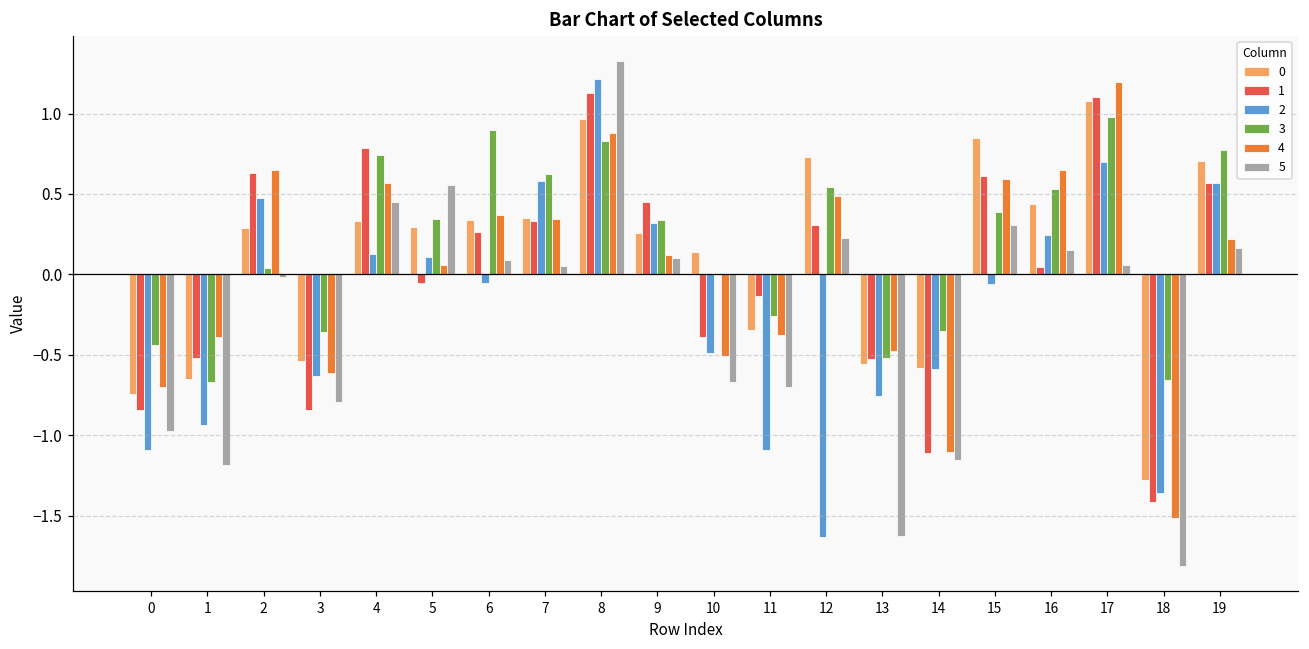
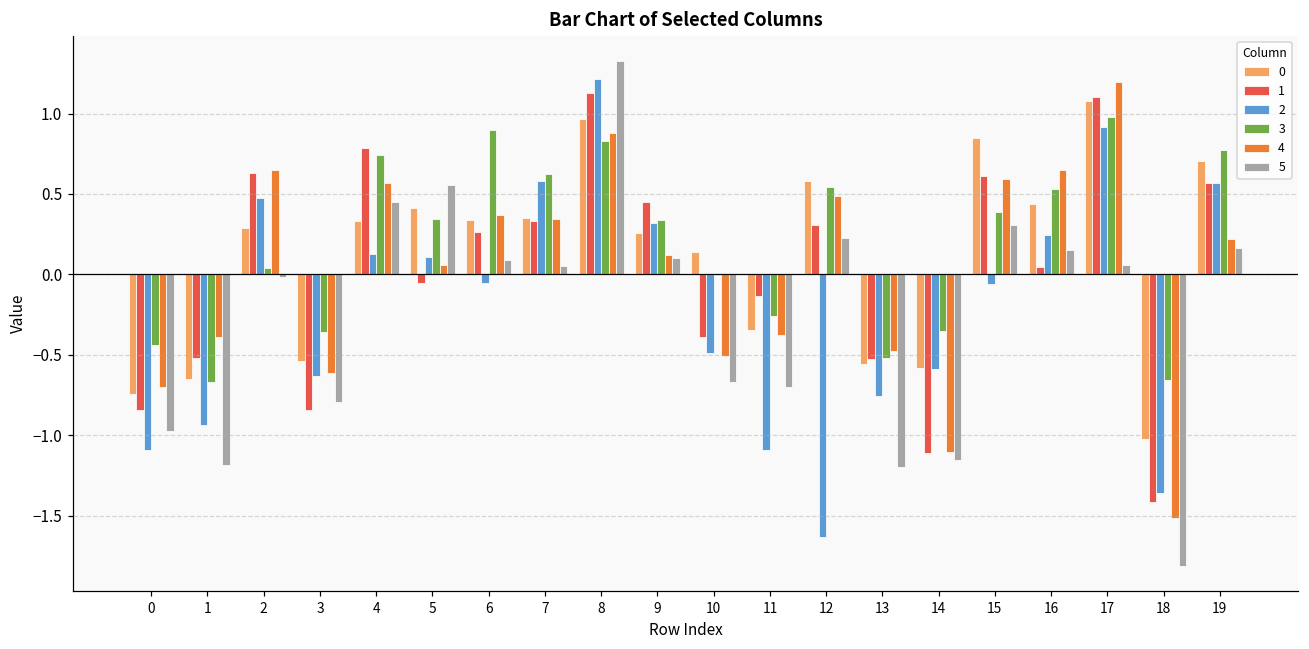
  {
    "0": {
      "0": -0.75,
      "1": -0.65,
      "2": 0.29,
      "3": -0.54,
      "4": 0.33,
-     "5": 0.30,
+     "5": 0.41,
      "6": 0.34,
      "7": 0.35,
      "8": 0.97,
      "9": 0.26,
      "10": 0.14,
      "11": -0.35,
-     "12": 0.73,
+     "12": 0.58,
      "13": -0.56,
      "14": -0.58,
      "15": 0.85,
      "16": 0.44,
      "17": 1.08,
-     "18": -1.28,
+     "18": -1.03,
      "19": 0.70
    },
    "2": {
      "0": -1.09,
      "1": -0.93,
      "2": 0.48,
      "3": -0.63,
      "4": 0.13,
      "5": 0.11,
      "6": -0.05,
      "7": 0.58,
      "8": 1.21,
      "9": 0.32,
      "10": -0.49,
      "11": -1.09,
      "12": -1.64,
      "13": -0.75,
      "14": -0.59,
      "15": -0.06,
      "16": 0.24,
-     "17": 0.70,
+     "17": 0.92,
      "18": -1.36,
      "19": 0.57
    },
    "3": {
      "0": -0.44,
      "1": -0.67,
      "2": 0.04,
      "3": -0.36,
      "4": 0.74,
      "5": 0.34,
      "6": 0.90,
      "7": 0.63,
      "8": 0.83,
      "9": 0.34,
      "11": -0.26,
      "12": 0.54,
      "13": -0.52,
      "14": -0.35,
      "15": 0.39,
      "16": 0.53,
      "17": 0.98,
      "18": -0.66,
      "19": 0.77
    },
    "5": {
      "0": -0.97,
      "1": -1.19,
      "3": -0.79,
      "4": 0.45,
      "5": 0.55,
      "6": 0.09,
      "7": 0.05,
      "8": 1.33,
      "9": 0.10,
      "10": -0.67,
      "11": -0.70,
      "12": 0.23,
-     "13": -1.63,
+     "13": -1.20,
      "14": -1.16,
      "15": 0.31,
      "16": 0.15,
      "17": 0.06,
      "18": -1.82,
      "19": 0.16
    }
  }
